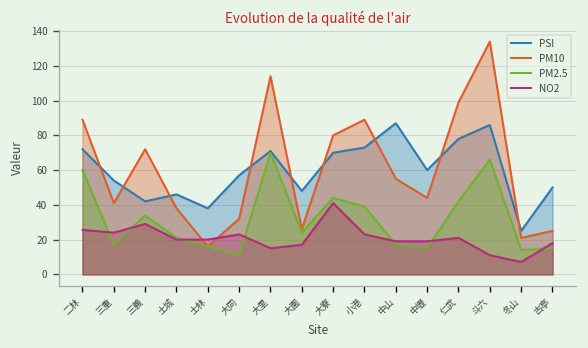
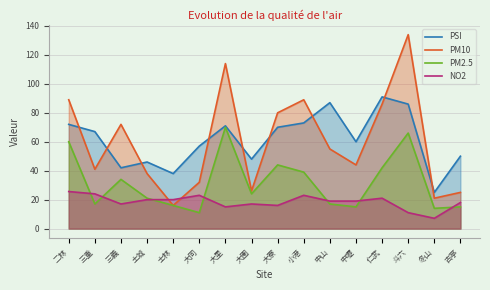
  {
    "PSI": {
      "二林": 72,
-     "三重": 54,
+     "三重": 67,
      "三義": 42,
      "土城": 46,
      "士林": 38,
      "大同": 57,
      "大園": 48,
      "大寮": 70,
      "小港": 73,
      "中山": 87,
      "中壢": 60,
-     "仁武": 78,
+     "仁武": 91,
      "斗六": 86,
      "冬山": 25,
      "古亭": 50
    },
    "PM10": {
      "二林": 89,
      "三重": 41,
      "三義": 72,
      "土城": 38,
      "大同": 32,
      "大里": 114,
      "大園": 26,
      "大寮": 80,
      "小港": 89,
      "中山": 55,
      "中壢": 44,
-     "仁武": 99,
+     "仁武": 86,
      "斗六": 134,
      "冬山": 21,
      "古亭": 25
    },
    "PM2.5": {
      "二林": 60,
      "三重": 17,
      "三義": 34,
      "大同": 11,
      "大園": 24,
      "大寮": 44,
      "小港": 39,
      "中山": 17,
      "中壢": 15,
      "仁武": 42,
      "斗六": 66,
      "冬山": 14,
      "古亭": 15
    },
    "NO2": {
      "二林": 26,
      "三重": 24,
-     "三義": 29,
+     "三義": 17,
      "士林": 20,
      "大同": 23,
      "大里": 15,
      "大園": 17,
-     "大寮": 41,
+     "大寮": 16,
      "小港": 23,
      "中山": 19,
      "中壢": 19,
      "仁武": 21,
      "斗六": 11,
      "冬山": 7,
      "古亭": 18
    }
  }
